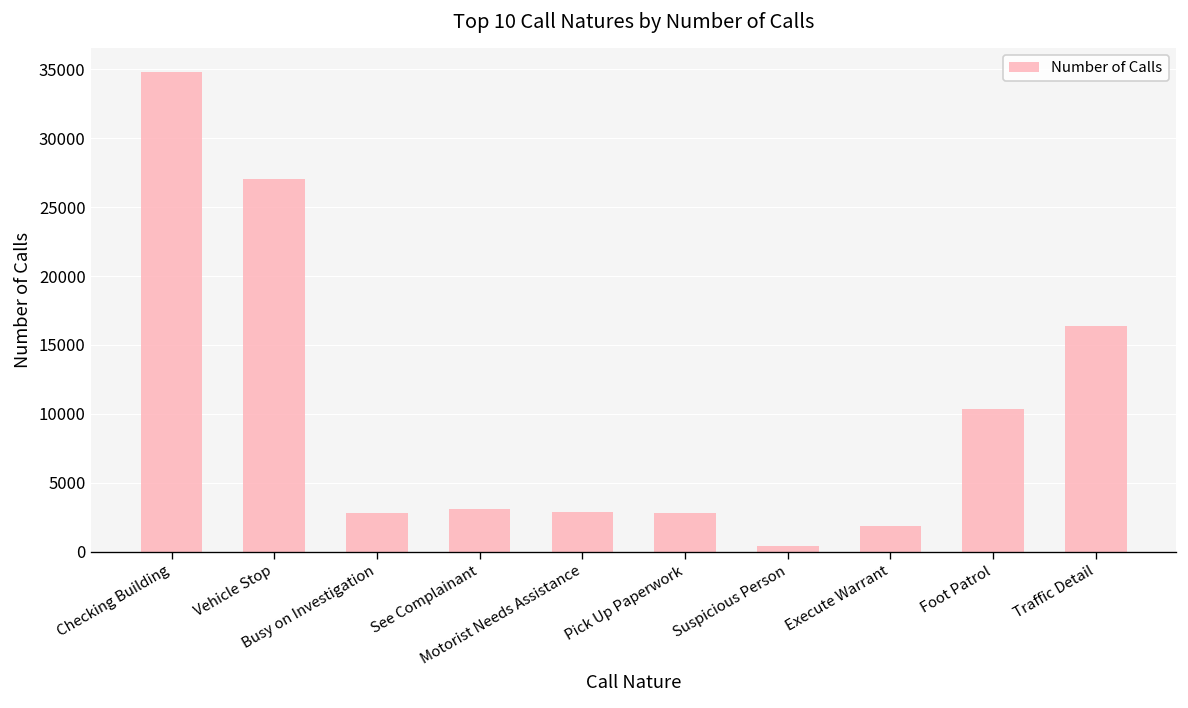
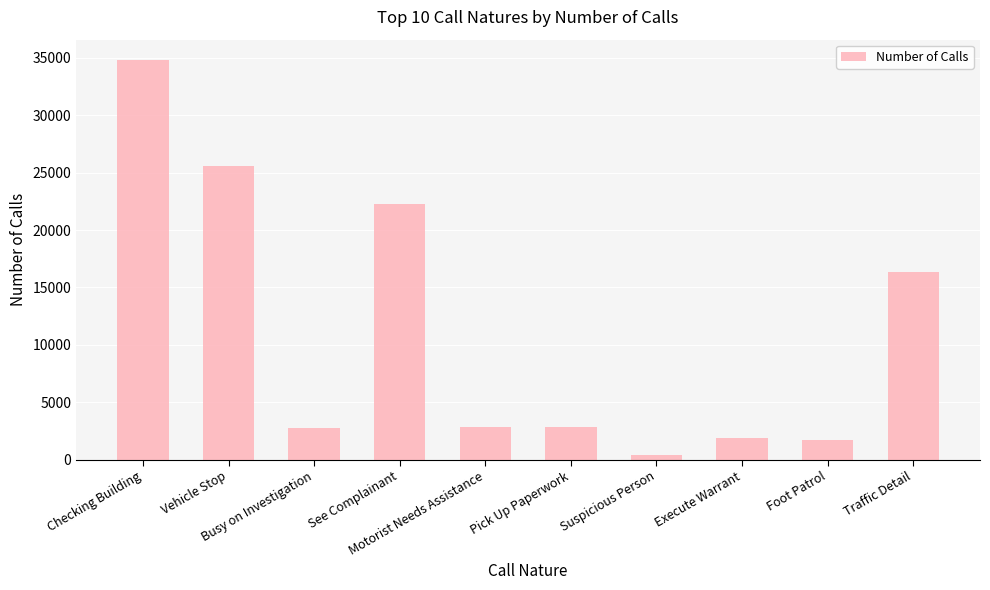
  {
    "Checking Building": 34800,
-   "Vehicle Stop": 27100,
+   "Vehicle Stop": 25600,
    "Busy on Investigation": 2800,
-   "See Complainant": 3100,
+   "See Complainant": 22200,
    "Motorist Needs Assistance": 2900,
    "Pick Up Paperwork": 2800,
    "Suspicious Person": 400,
    "Execute Warrant": 1900,
-   "Foot Patrol": 10400,
+   "Foot Patrol": 1700,
    "Traffic Detail": 16400
  }
